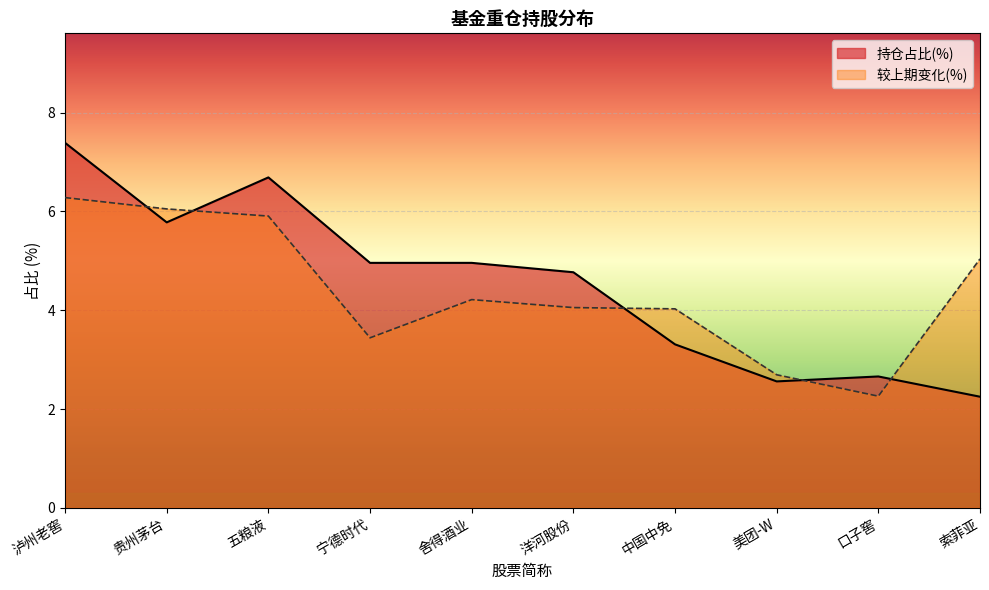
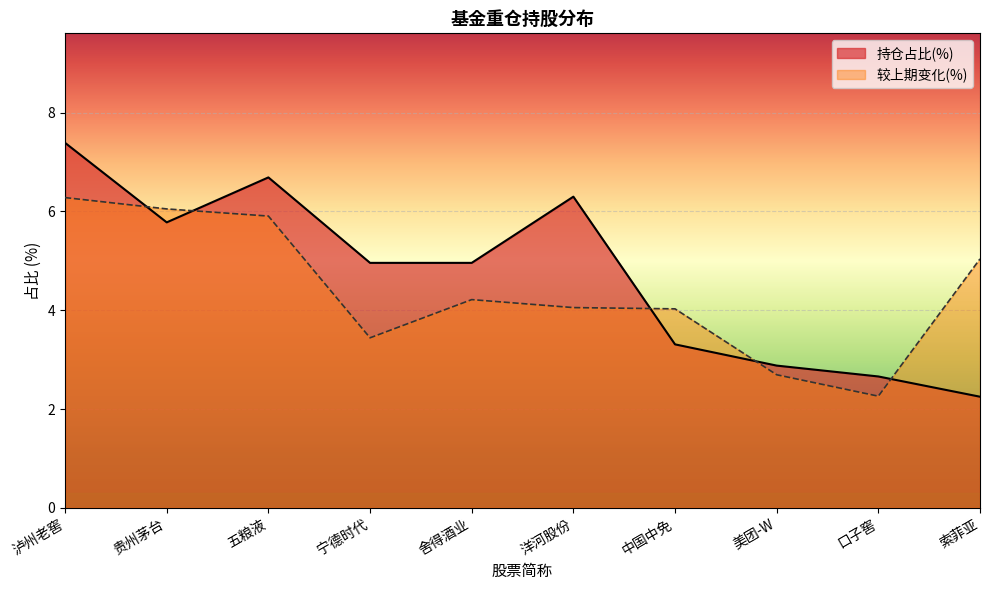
  {
    "持仓占比(%)": {
      "泸州老窖": 7.4,
      "贵州茅台": 5.8,
      "五粮液": 6.7,
      "宁德时代": 5.0,
      "舍得酒业": 5.0,
-     "洋河股份": 4.8,
+     "洋河股份": 6.3,
      "中国中免": 3.3,
-     "美团-W": 2.6,
+     "美团-W": 2.9,
      "口子窖": 2.7,
      "索菲亚": 2.3
    },
    "较上期变化(%)": {
      "泸州老窖": 6.3,
      "贵州茅台": 6.1,
      "五粮液": 5.9,
      "宁德时代": 3.4,
      "舍得酒业": 4.2,
      "洋河股份": 4.1,
      "中国中免": 4.0,
      "美团-W": 2.7,
      "口子窖": 2.3,
      "索菲亚": 5.0
    }
  }
